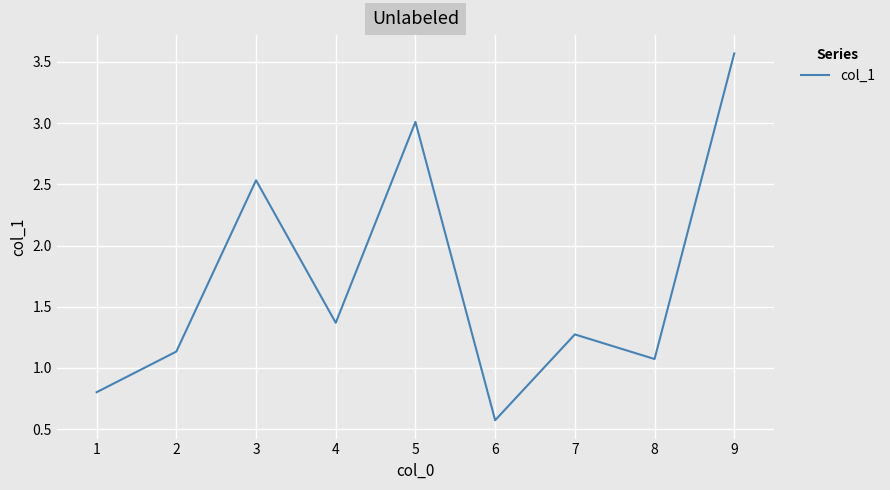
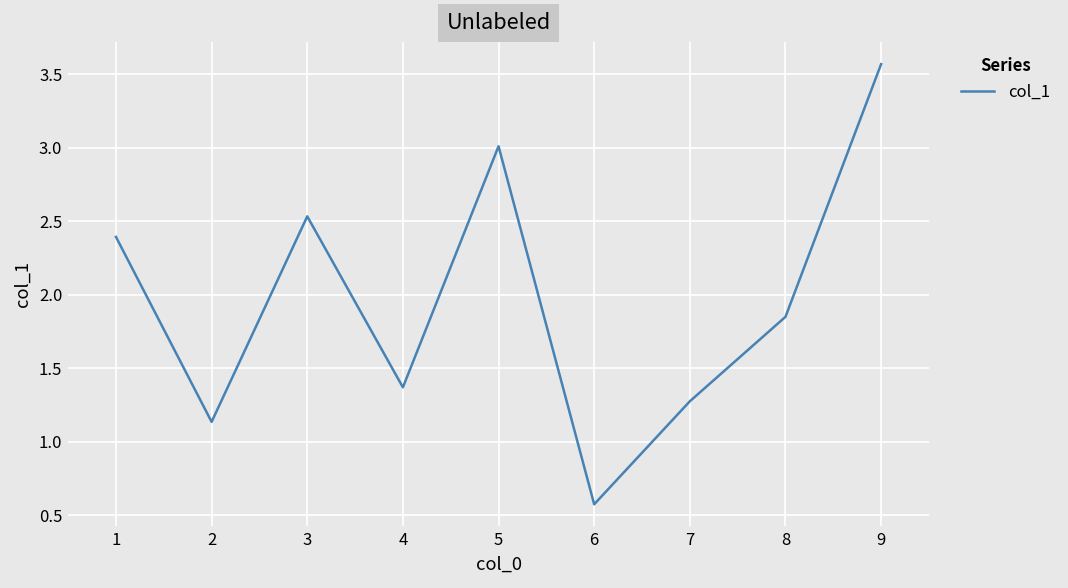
  {
-   "1": 0.80,
+   "1": 2.39,
    "2": 1.13,
    "3": 2.53,
    "4": 1.37,
    "5": 3.01,
    "6": 0.57,
    "7": 1.27,
-   "8": 1.07,
+   "8": 1.85,
    "9": 3.57
  }
